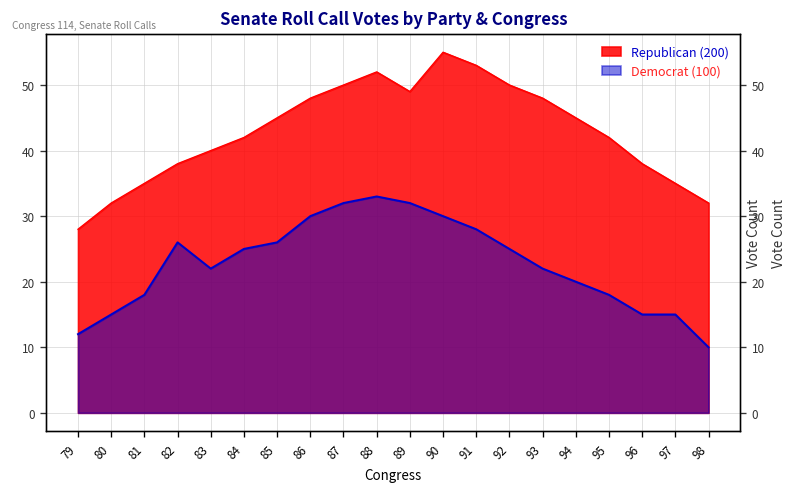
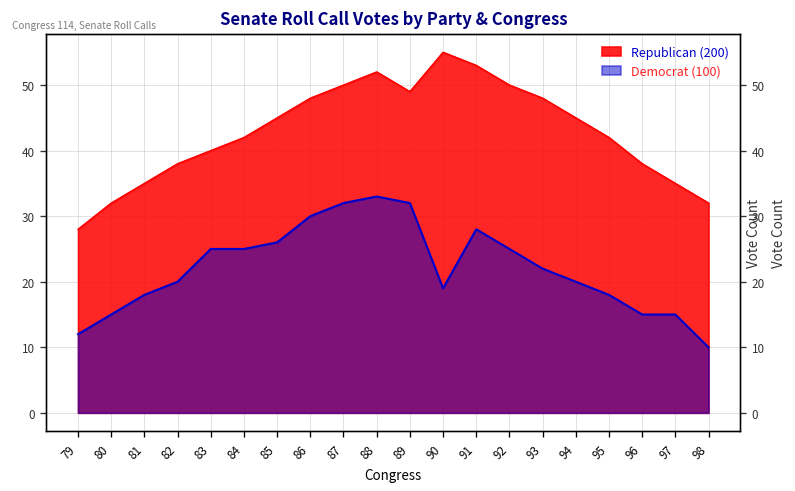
  {
    "Republican (200)": {
      "79": 28,
      "80": 32,
      "81": 35,
      "82": 38,
      "83": 40,
      "84": 42,
      "85": 45,
      "86": 48,
      "87": 50,
      "88": 52,
      "89": 49,
      "90": 55,
      "91": 53,
      "92": 50,
      "93": 48,
      "94": 45,
      "95": 42,
      "96": 38,
      "97": 35,
      "98": 32
    },
    "Democrat (100)": {
      "79": 12,
      "80": 15,
      "81": 18,
-     "82": 26,
-     "83": 22,
+     "82": 20,
+     "83": 25,
      "84": 25,
      "85": 26,
      "86": 30,
      "87": 32,
      "88": 33,
      "89": 32,
-     "90": 30,
+     "90": 19,
      "91": 28,
      "92": 25,
      "93": 22,
      "94": 20,
      "95": 18,
      "96": 15,
      "97": 15,
      "98": 10
    }
  }
